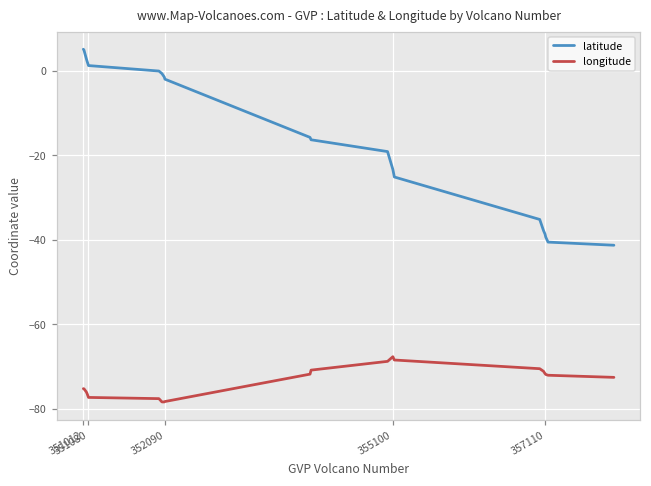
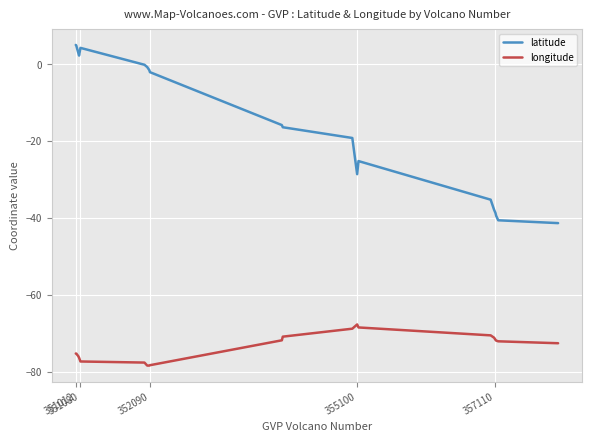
  {
    "latitude": {
      "351012": 5,
-     "351080": 1,
+     "351080": 4,
      "352090": -2,
-     "355100": -23,
+     "355100": -29,
      "357110": -39
    },
    "longitude": {
      "351012": -75,
      "351080": -77,
      "352090": -78,
      "355100": -68,
      "357110": -72
    }
  }
